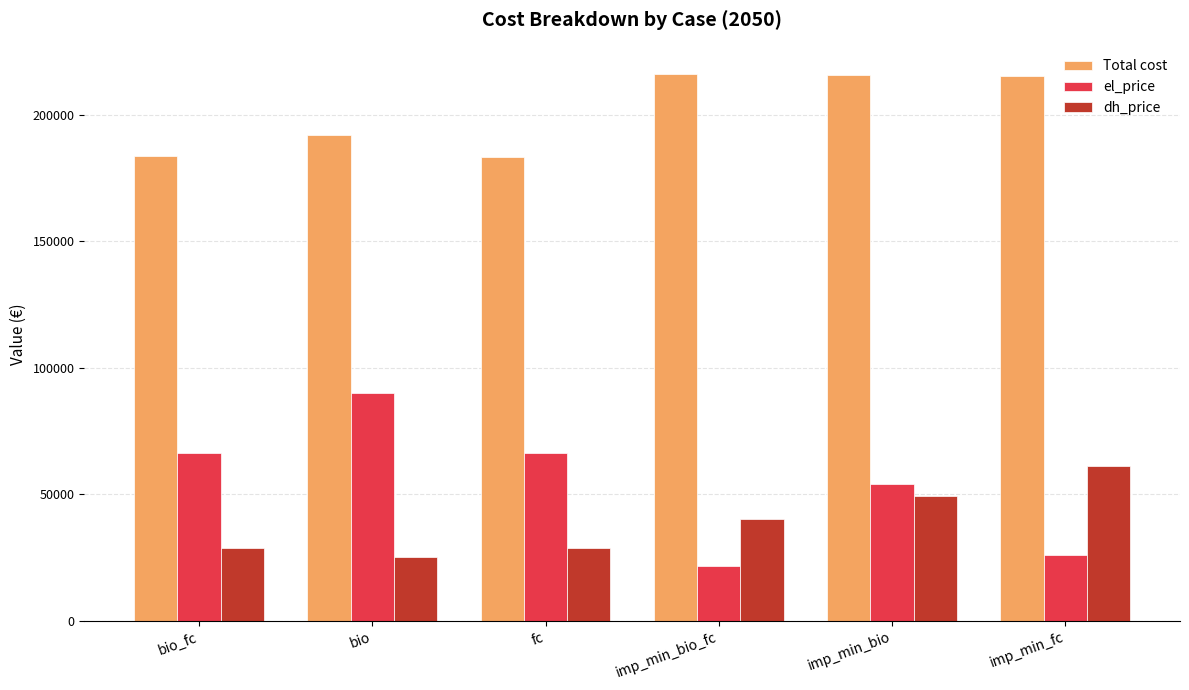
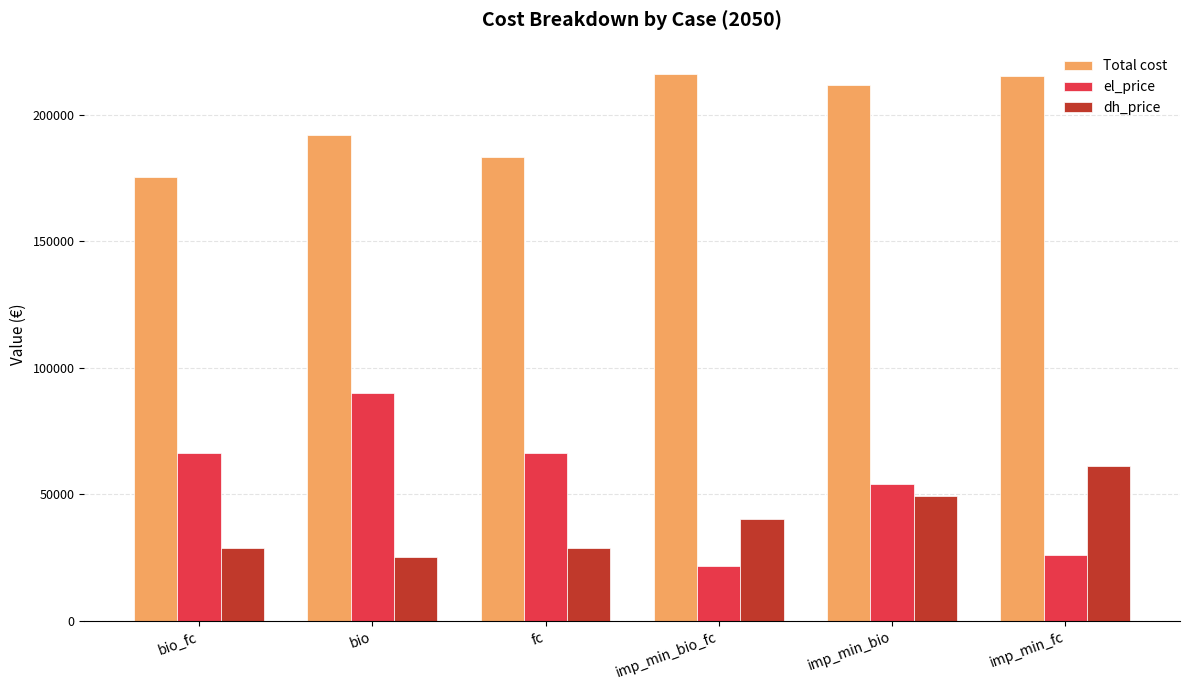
  {
    "Total cost": {
-     "bio_fc": 184000,
+     "bio_fc": 175000,
      "bio": 192000,
      "fc": 183000,
      "imp_min_bio_fc": 216000,
-     "imp_min_bio": 216000,
+     "imp_min_bio": 212000,
      "imp_min_fc": 215000
    }
  }
